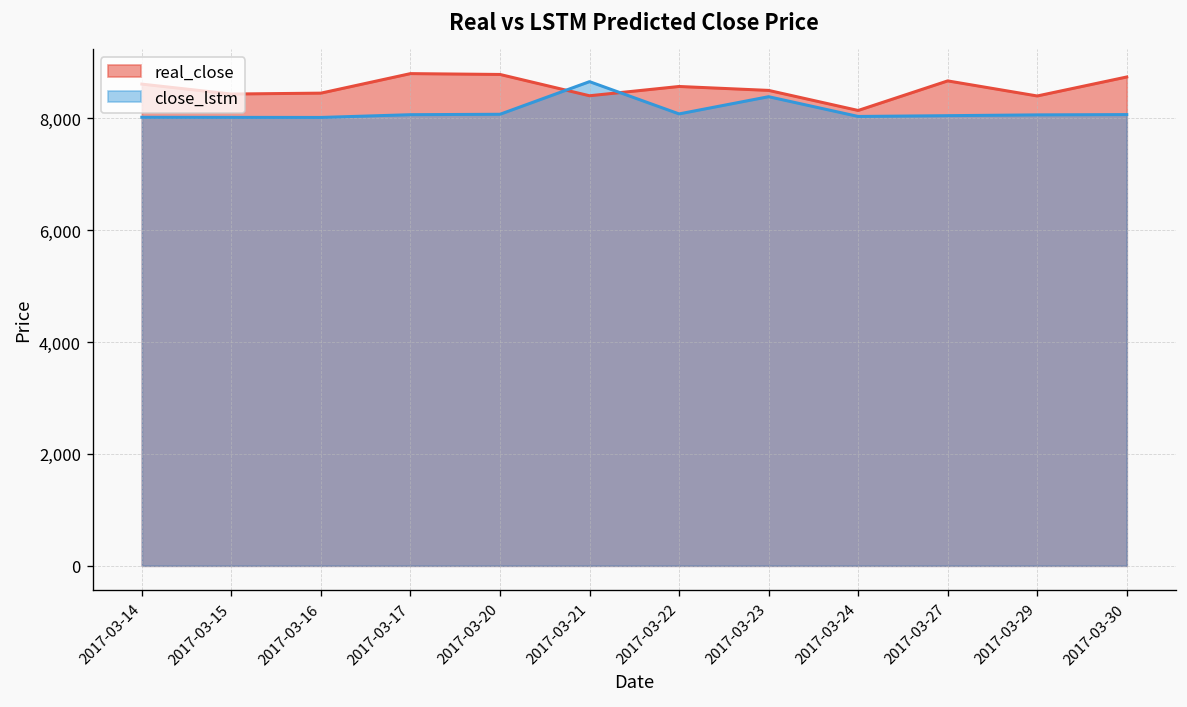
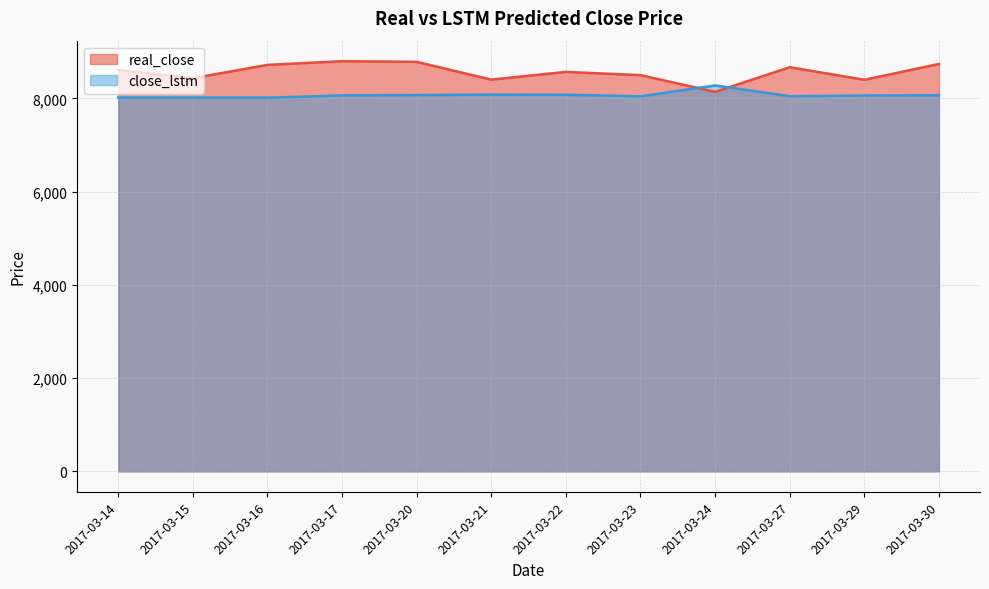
  {
    "real_close": {
-     "2017-03-16": "8,500",
+     "2017-03-16": "8,700",
      "2017-03-17": "8,800",
      "2017-03-20": "8,800",
      "2017-03-21": "8,400",
      "2017-03-22": "8,600",
      "2017-03-23": "8,500",
      "2017-03-24": "8,100",
      "2017-03-27": "8,700",
      "2017-03-29": "8,400",
      "2017-03-30": "8,700"
    },
    "close_lstm": {
      "2017-03-14": "8,000",
      "2017-03-15": "8,000",
      "2017-03-16": "8,000",
      "2017-03-17": "8,100",
      "2017-03-20": "8,100",
-     "2017-03-21": "8,700",
+     "2017-03-21": "8,100",
      "2017-03-22": "8,100",
-     "2017-03-23": "8,400",
-     "2017-03-24": "8,000",
+     "2017-03-23": "8,000",
+     "2017-03-24": "8,300",
      "2017-03-27": "8,000",
      "2017-03-29": "8,100",
      "2017-03-30": "8,100"
    }
  }
